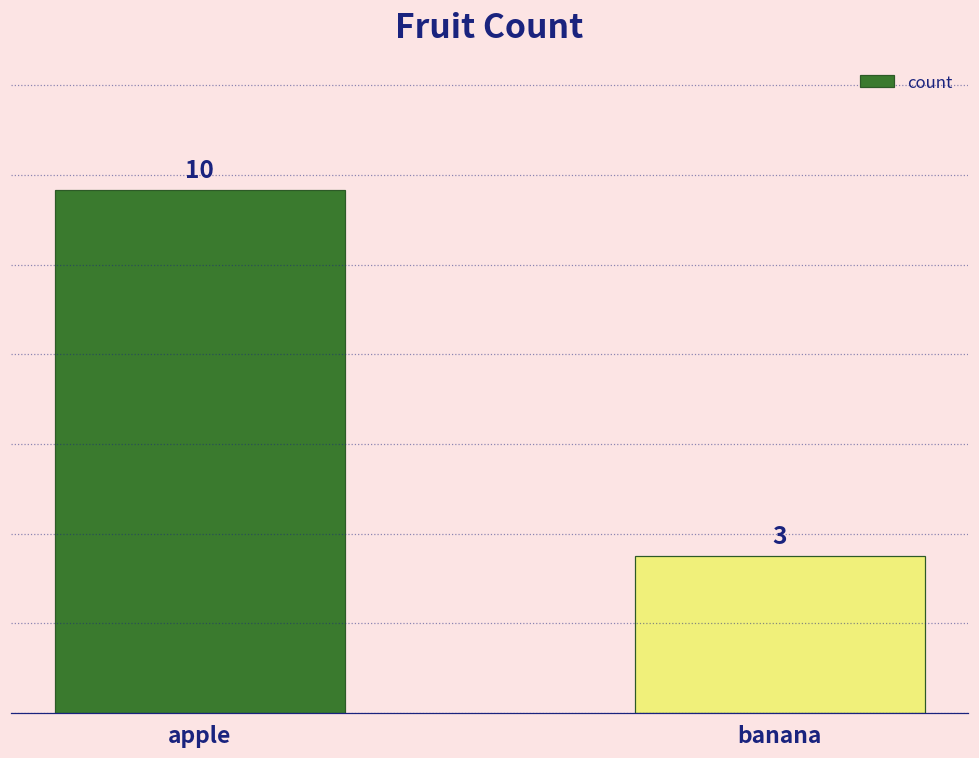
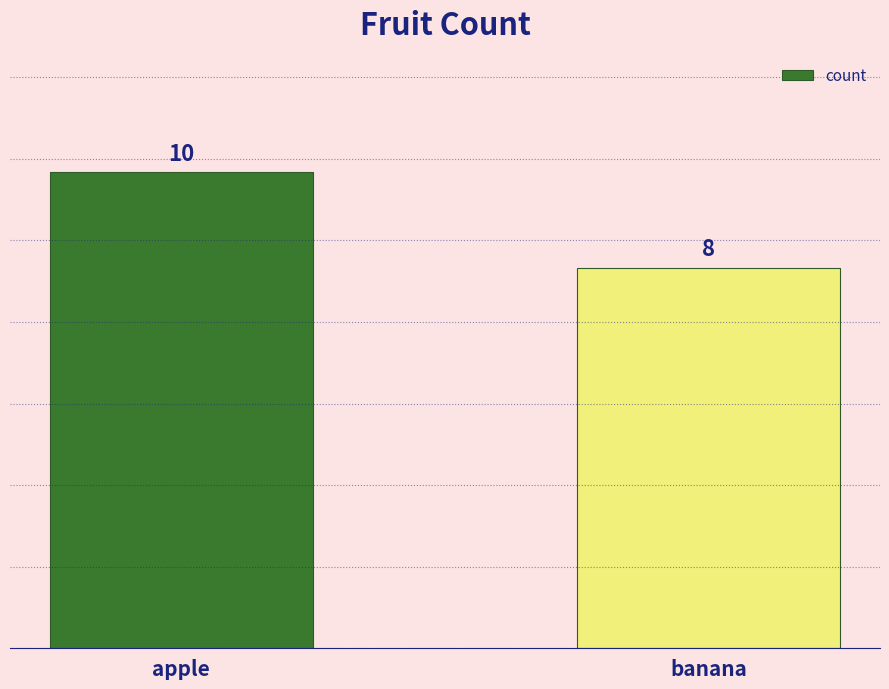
  {
    "apple": 10,
-   "banana": 3
+   "banana": 8
  }
